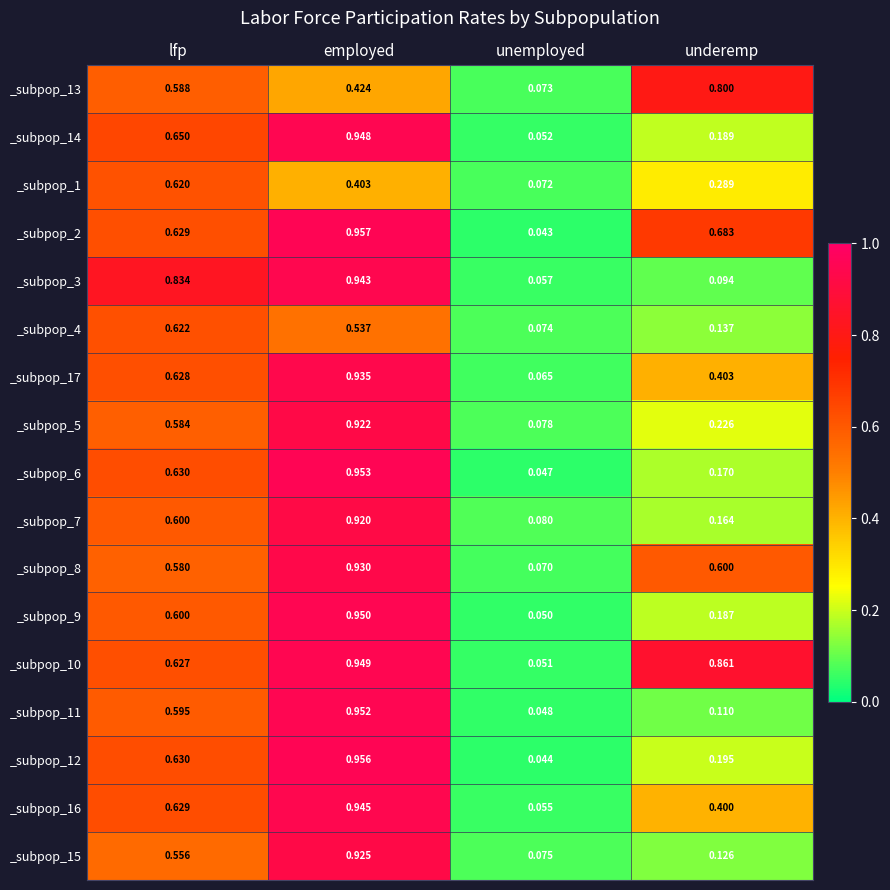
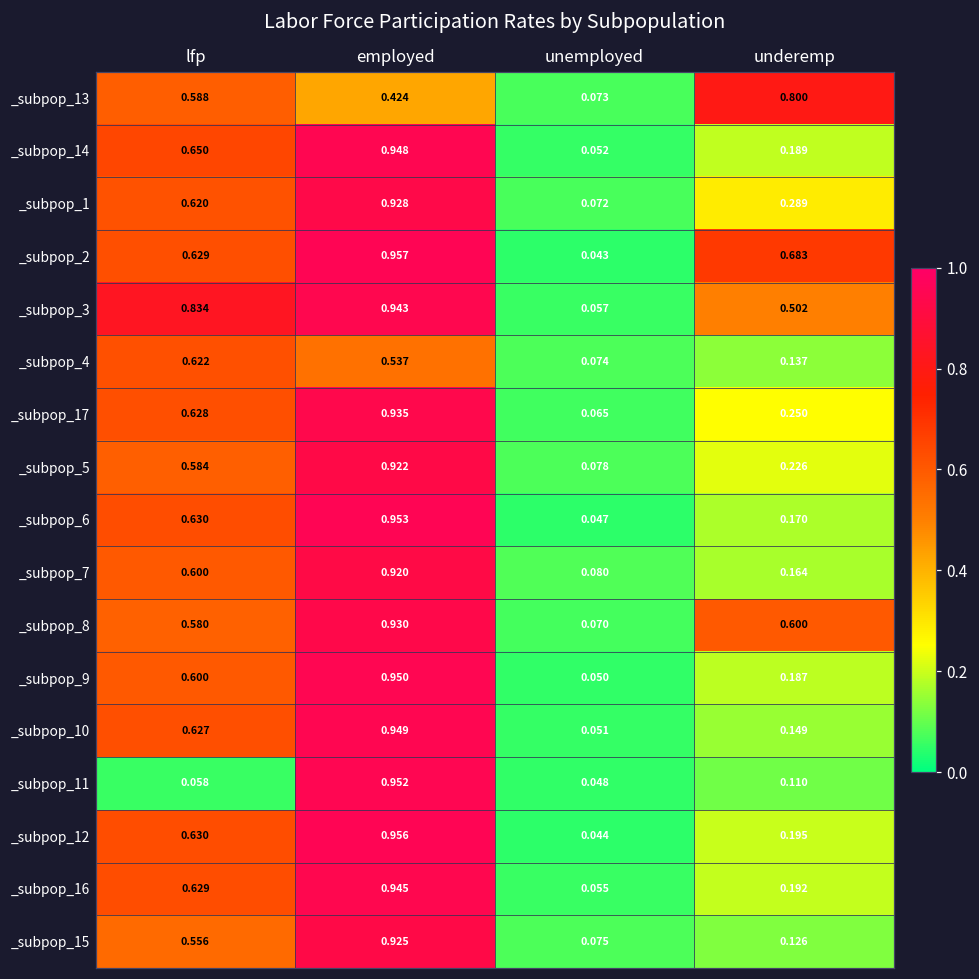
  {
    "_subpop_13": {
      "lfp": 0.588,
      "employed": 0.424,
      "unemployed": 0.073,
      "underemp": 0.800
    },
    "_subpop_14": {
      "lfp": 0.650,
      "employed": 0.948,
      "unemployed": 0.052,
      "underemp": 0.189
    },
    "_subpop_1": {
      "lfp": 0.620,
-     "employed": 0.403,
+     "employed": 0.928,
      "unemployed": 0.072,
      "underemp": 0.289
    },
    "_subpop_2": {
      "lfp": 0.629,
      "employed": 0.957,
      "unemployed": 0.043,
      "underemp": 0.683
    },
    "_subpop_3": {
      "lfp": 0.834,
      "employed": 0.943,
      "unemployed": 0.057,
-     "underemp": 0.094
+     "underemp": 0.502
    },
    "_subpop_4": {
      "lfp": 0.622,
      "employed": 0.537,
      "unemployed": 0.074,
      "underemp": 0.137
    },
    "_subpop_17": {
      "lfp": 0.628,
      "employed": 0.935,
      "unemployed": 0.065,
-     "underemp": 0.403
+     "underemp": 0.250
    },
    "_subpop_5": {
      "lfp": 0.584,
      "employed": 0.922,
      "unemployed": 0.078,
      "underemp": 0.226
    },
    "_subpop_6": {
      "lfp": 0.630,
      "employed": 0.953,
      "unemployed": 0.047,
      "underemp": 0.170
    },
    "_subpop_7": {
      "lfp": 0.600,
      "employed": 0.920,
      "unemployed": 0.080,
      "underemp": 0.164
    },
    "_subpop_8": {
      "lfp": 0.580,
      "employed": 0.930,
      "unemployed": 0.070,
      "underemp": 0.600
    },
    "_subpop_9": {
      "lfp": 0.600,
      "employed": 0.950,
      "unemployed": 0.050,
      "underemp": 0.187
    },
    "_subpop_10": {
      "lfp": 0.627,
      "employed": 0.949,
      "unemployed": 0.051,
-     "underemp": 0.861
+     "underemp": 0.149
    },
    "_subpop_11": {
-     "lfp": 0.595,
+     "lfp": 0.058,
      "employed": 0.952,
      "unemployed": 0.048,
      "underemp": 0.110
    },
    "_subpop_12": {
      "lfp": 0.630,
      "employed": 0.956,
      "unemployed": 0.044,
      "underemp": 0.195
    },
    "_subpop_16": {
      "lfp": 0.629,
      "employed": 0.945,
      "unemployed": 0.055,
-     "underemp": 0.400
+     "underemp": 0.192
    },
    "_subpop_15": {
      "lfp": 0.556,
      "employed": 0.925,
      "unemployed": 0.075,
      "underemp": 0.126
    }
  }
